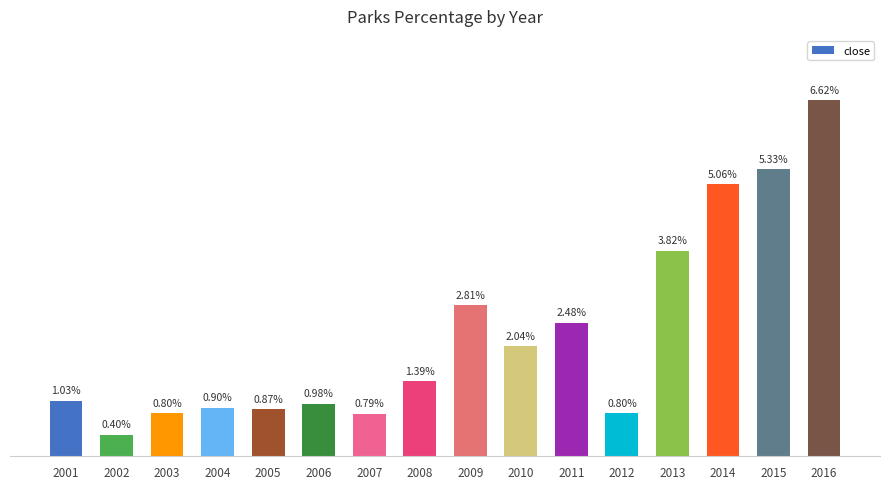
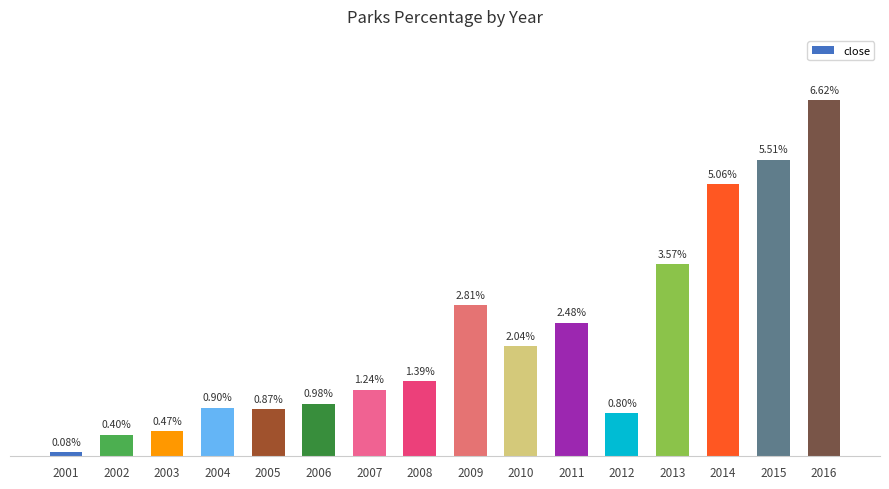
  {
-   "2001": "1.03%",
+   "2001": "0.08%",
    "2002": "0.40%",
-   "2003": "0.80%",
+   "2003": "0.47%",
    "2004": "0.90%",
    "2005": "0.87%",
    "2006": "0.98%",
-   "2007": "0.79%",
+   "2007": "1.24%",
    "2008": "1.39%",
    "2009": "2.81%",
    "2010": "2.04%",
    "2011": "2.48%",
    "2012": "0.80%",
-   "2013": "3.82%",
+   "2013": "3.57%",
    "2014": "5.06%",
-   "2015": "5.33%",
+   "2015": "5.51%",
    "2016": "6.62%"
  }
